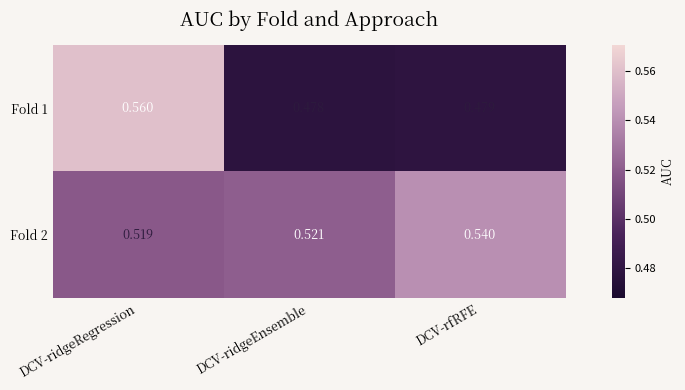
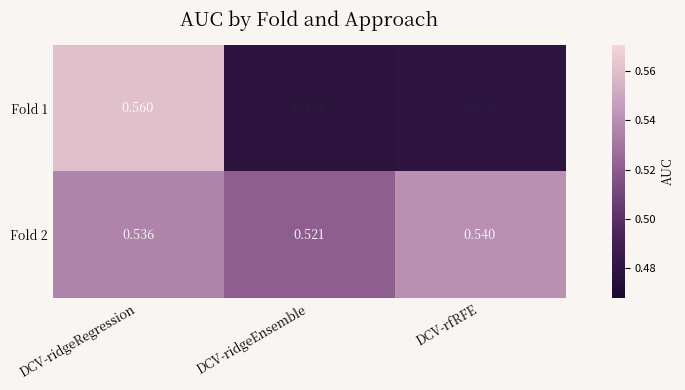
  {
    "Fold 1": {
      "DCV-ridgeRegression": 0.560
    },
    "Fold 2": {
-     "DCV-ridgeRegression": 0.519,
+     "DCV-ridgeRegression": 0.536,
      "DCV-ridgeEnsemble": 0.521,
      "DCV-rfRFE": 0.540
    }
  }
